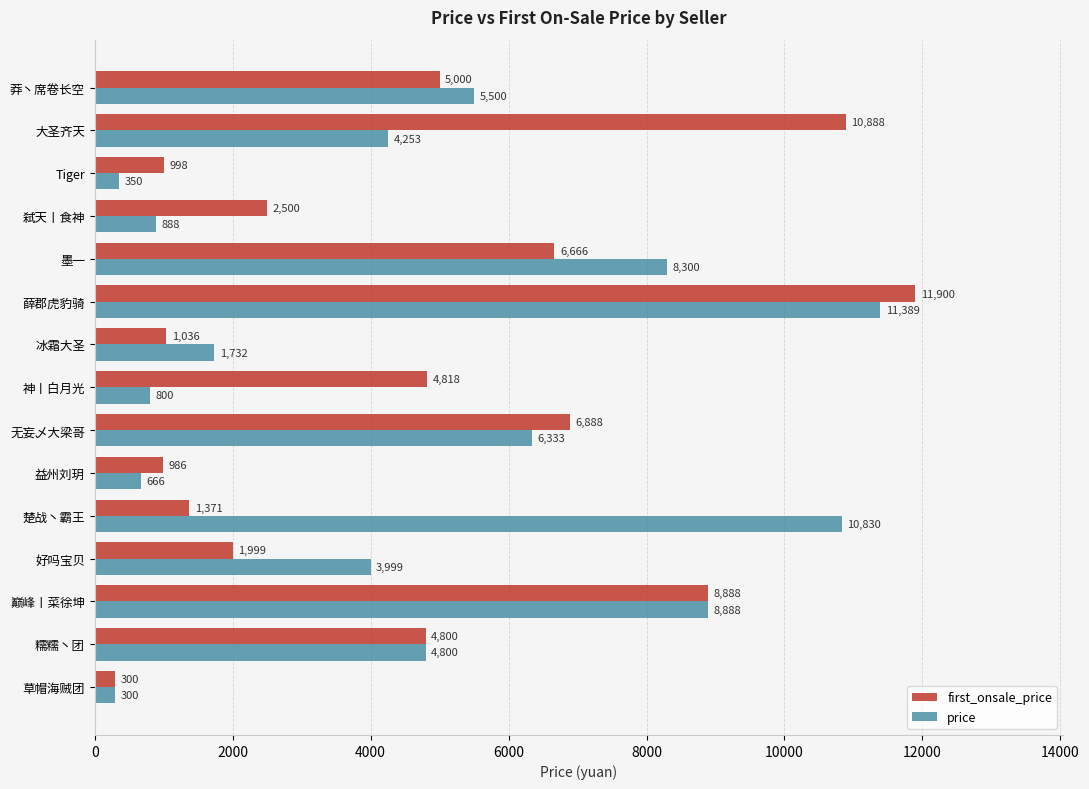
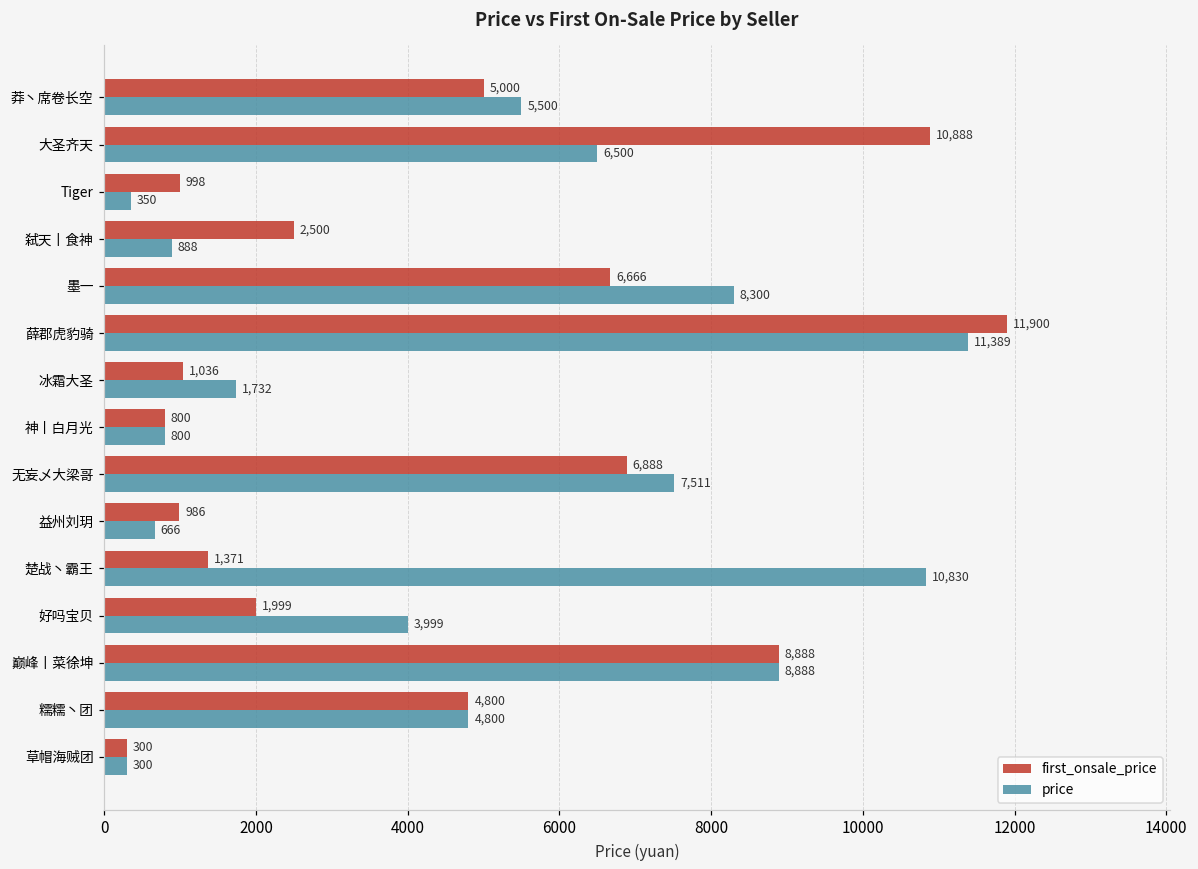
  {
    "first_onsale_price": {
      "莽丶席卷长空": "5,000",
      "大圣齐天": "10,888",
      "Tiger": "998",
      "弑天丨食神": "2,500",
      "墨一": "6,666",
      "薛郡虎豹骑": "11,900",
      "冰霜大圣": "1,036",
-     "神丨白月光": "4,818",
+     "神丨白月光": "800",
      "无妄乄大梁哥": "6,888",
      "益州刘玥": "986",
      "楚战丶霸王": "1,371",
      "好吗宝贝": "1,999",
      "巅峰丨菜徐坤": "8,888",
      "糯糯丶团": "4,800",
      "草帽海贼团": "300"
    },
    "price": {
      "莽丶席卷长空": "5,500",
-     "大圣齐天": "4,253",
+     "大圣齐天": "6,500",
      "Tiger": "350",
      "弑天丨食神": "888",
      "墨一": "8,300",
      "薛郡虎豹骑": "11,389",
      "冰霜大圣": "1,732",
      "神丨白月光": "800",
-     "无妄乄大梁哥": "6,333",
+     "无妄乄大梁哥": "7,511",
      "益州刘玥": "666",
      "楚战丶霸王": "10,830",
      "好吗宝贝": "3,999",
      "巅峰丨菜徐坤": "8,888",
      "糯糯丶团": "4,800",
      "草帽海贼团": "300"
    }
  }
